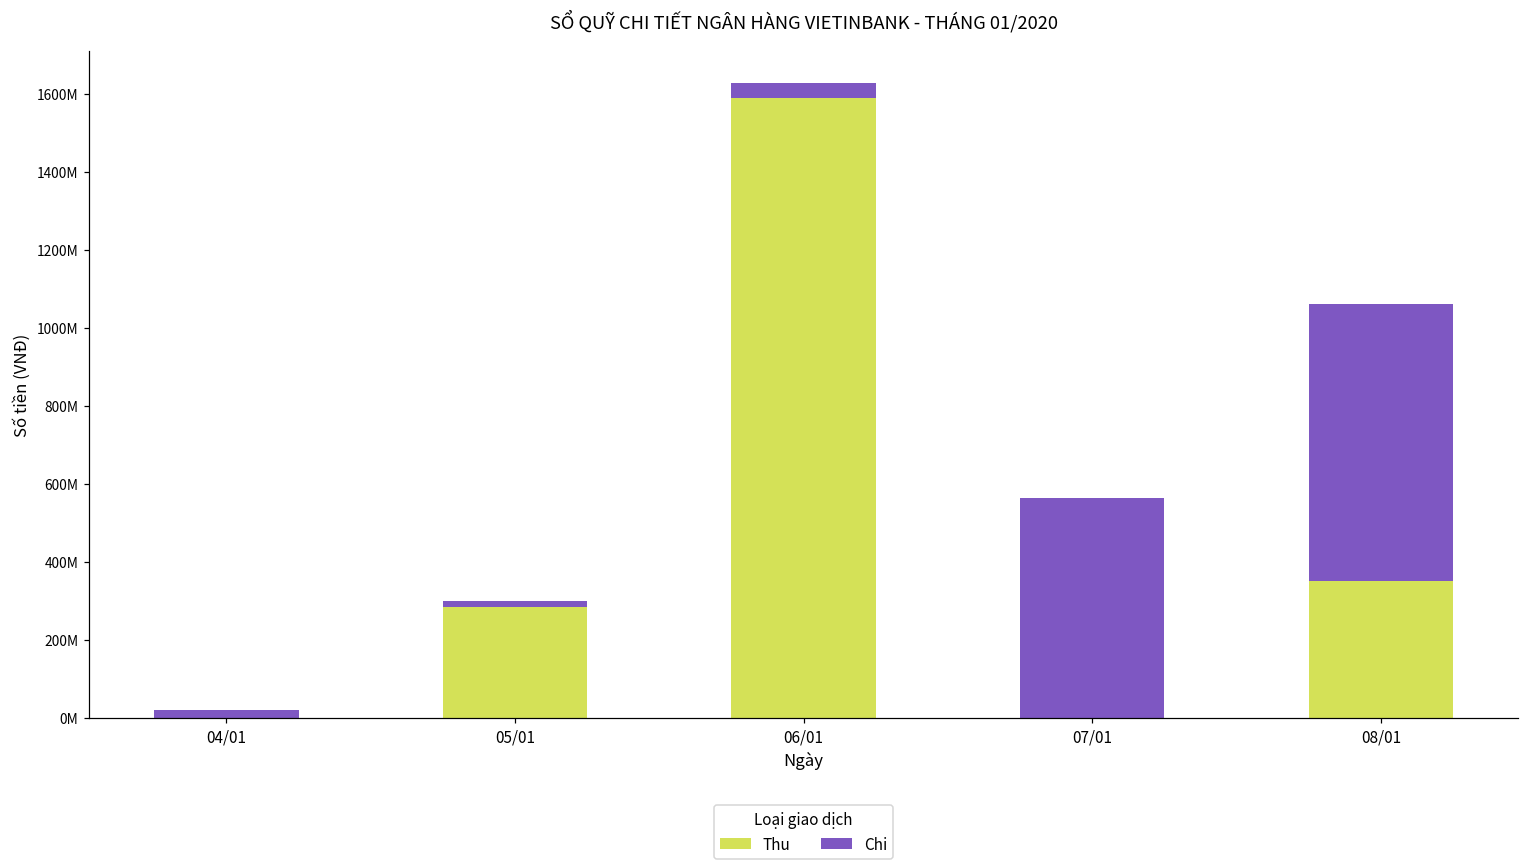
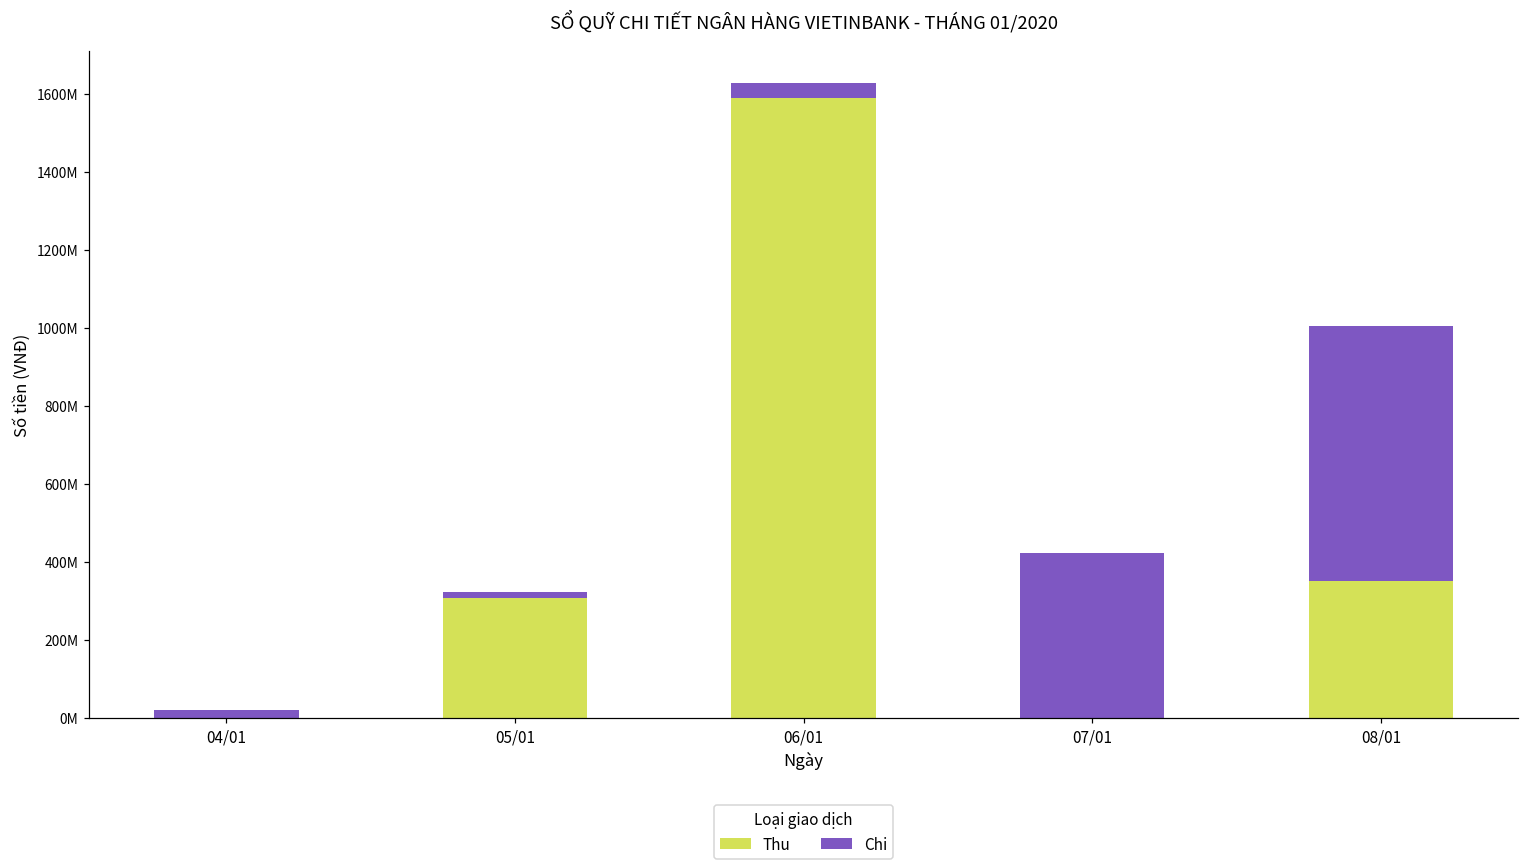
  {
    "Thu": {
      "04/01": 0,
-     "05/01": 280000000,
+     "05/01": 310000000,
      "06/01": 1590000000,
      "07/01": 0,
      "08/01": 350000000
    },
    "Chi": {
      "04/01": 20000000,
      "05/01": 20000000,
      "06/01": 40000000,
-     "07/01": 560000000,
-     "08/01": 710000000
+     "07/01": 420000000,
+     "08/01": 650000000
    }
  }
